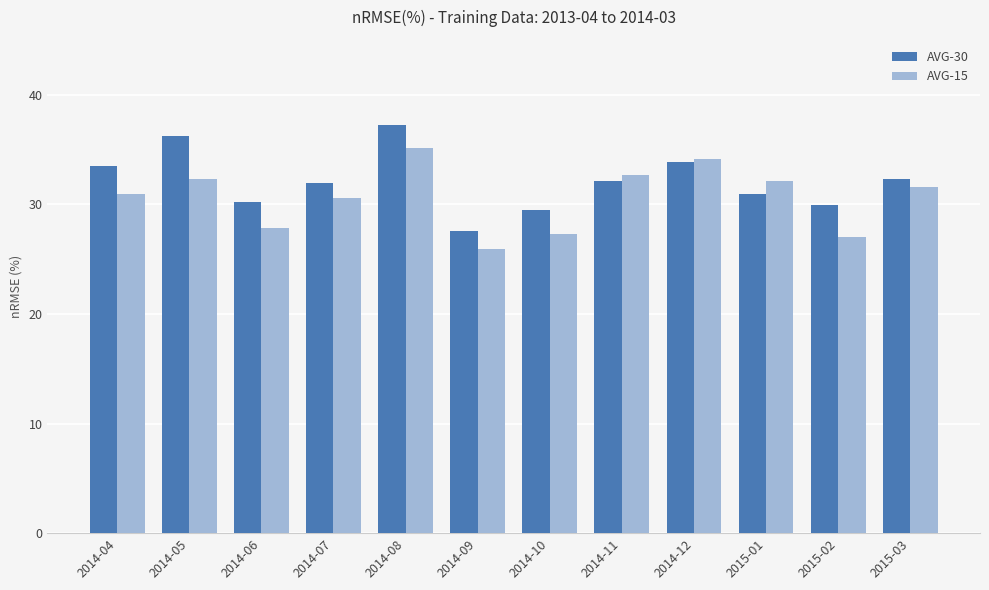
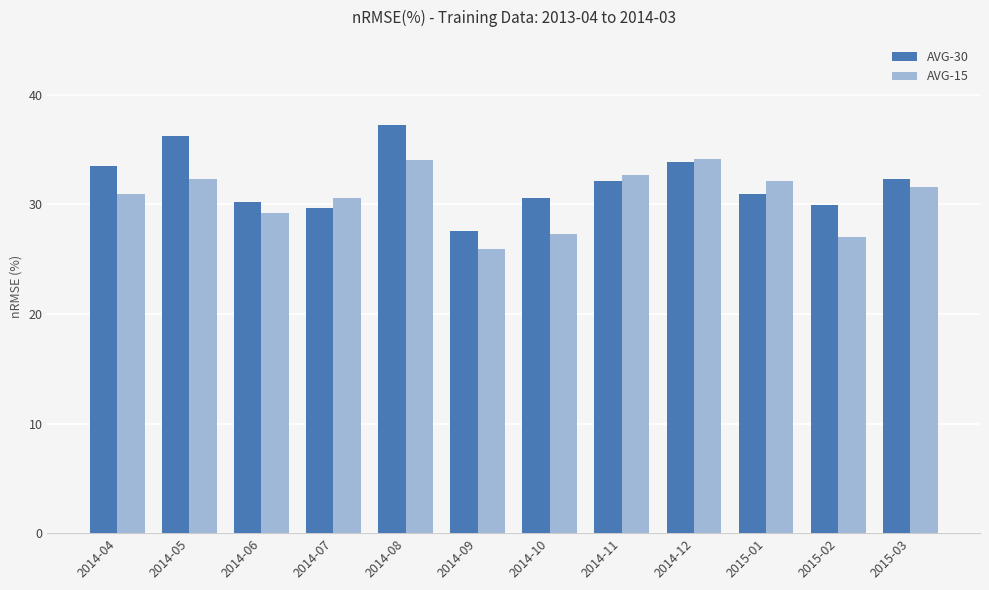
  {
    "AVG-30": {
      "2014-04": 33.5,
      "2014-05": 36.2,
      "2014-06": 30.2,
-     "2014-07": 31.9,
+     "2014-07": 29.7,
      "2014-08": 37.2,
      "2014-09": 27.6,
-     "2014-10": 29.5,
+     "2014-10": 30.6,
      "2014-11": 32.1,
      "2014-12": 33.9,
      "2015-01": 30.9,
      "2015-02": 29.9,
      "2015-03": 32.3
    },
    "AVG-15": {
      "2014-04": 30.9,
      "2014-05": 32.3,
-     "2014-06": 27.8,
+     "2014-06": 29.2,
      "2014-07": 30.6,
-     "2014-08": 35.1,
+     "2014-08": 34.0,
      "2014-09": 25.9,
      "2014-10": 27.3,
      "2014-11": 32.7,
      "2014-12": 34.1,
      "2015-01": 32.1,
      "2015-02": 27.0,
      "2015-03": 31.6
    }
  }
